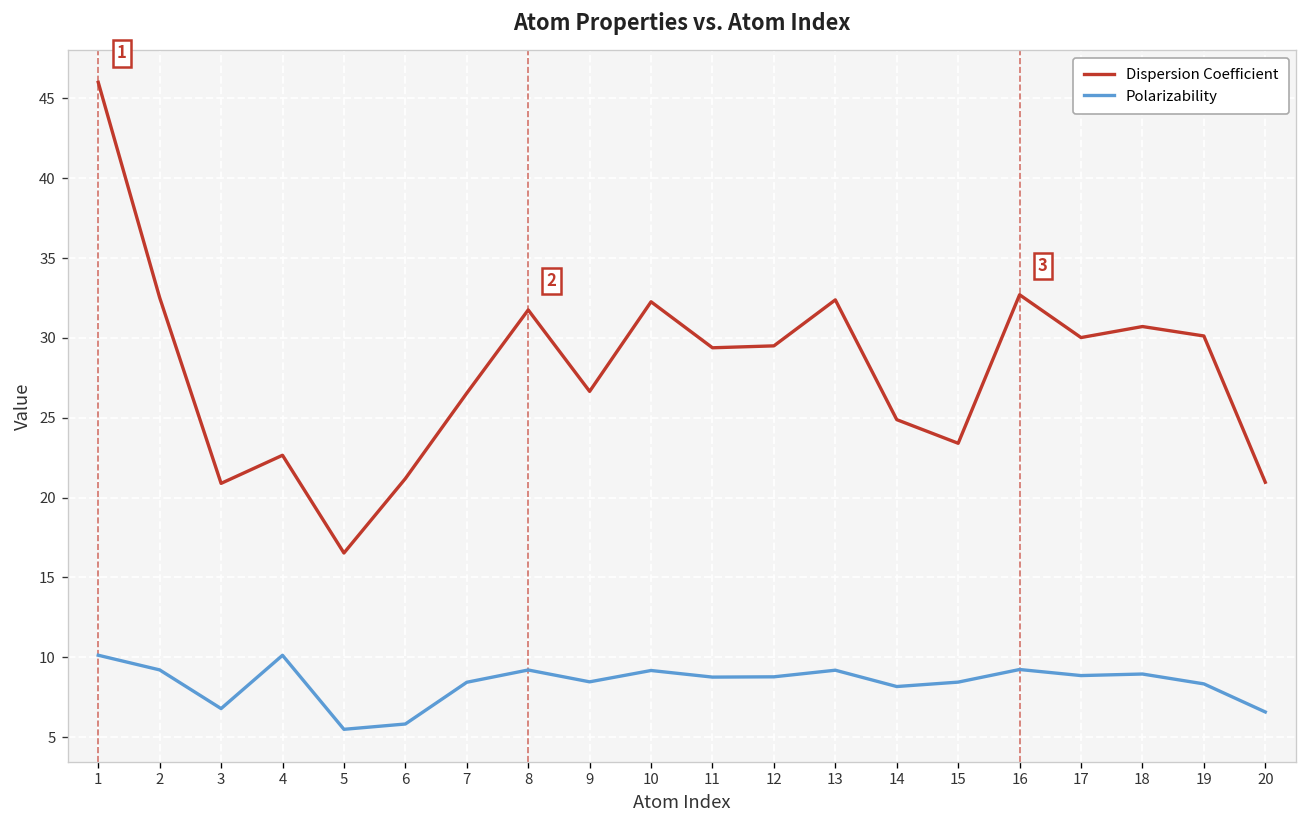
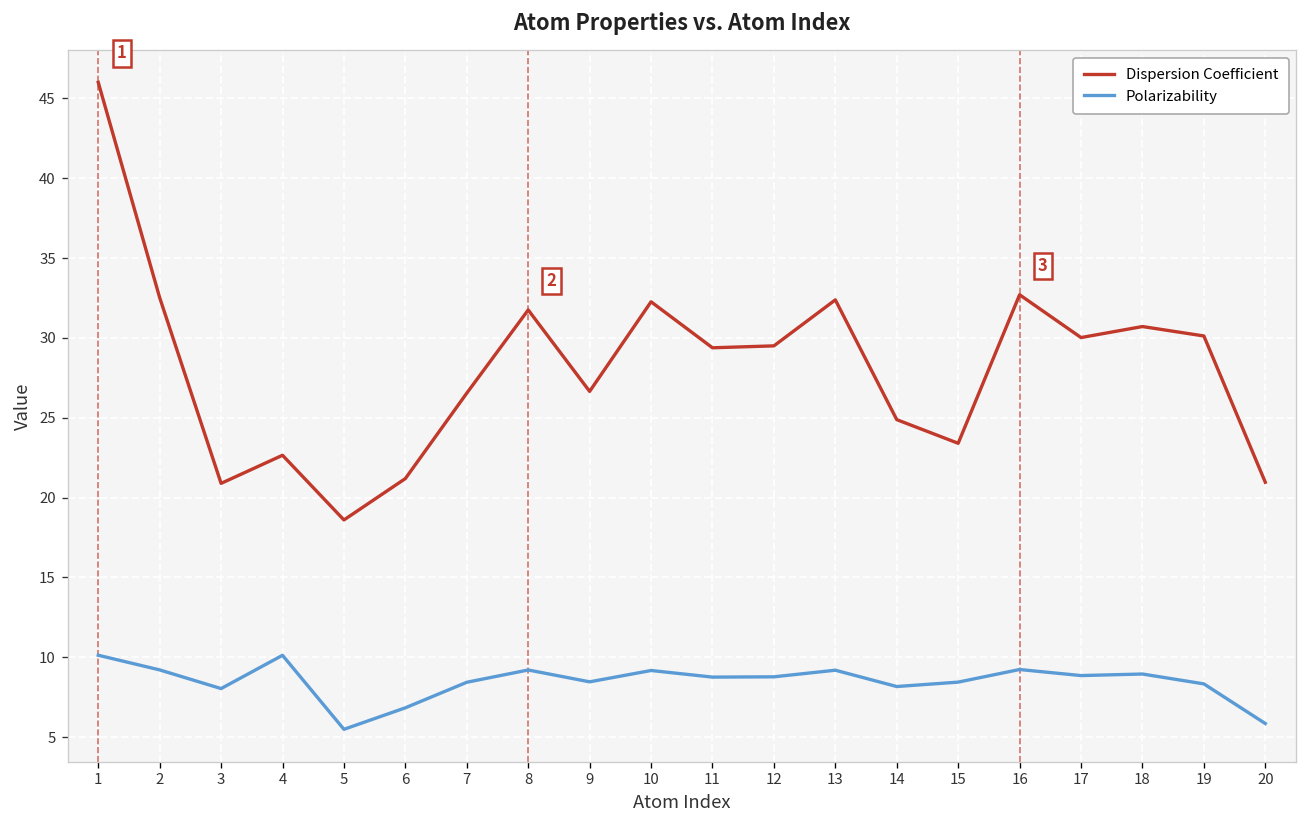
  {
    "Dispersion Coefficient": {
      "2": 32.5,
      "3": 20.9,
      "4": 22.7,
-     "5": 16.5,
+     "5": 18.6,
      "6": 21.2,
      "7": 26.5,
      "9": 26.7,
      "10": 32.3,
      "11": 29.4,
      "12": 29.5,
      "13": 32.4,
      "14": 24.9,
      "15": 23.4,
      "17": 30.0,
      "18": 30.7,
      "19": 30.1,
      "20": 21.0
    },
    "Polarizability": {
      "1": 10.1,
      "2": 9.2,
-     "3": 6.8,
+     "3": 8.0,
      "4": 10.1,
      "5": 5.5,
-     "6": 5.8,
+     "6": 6.8,
      "7": 8.4,
      "8": 9.2,
      "9": 8.5,
      "10": 9.2,
      "11": 8.8,
      "12": 8.8,
      "13": 9.2,
      "14": 8.2,
      "15": 8.4,
      "16": 9.2,
      "17": 8.9,
      "18": 9.0,
      "19": 8.3,
-     "20": 6.6
+     "20": 5.9
    }
  }
